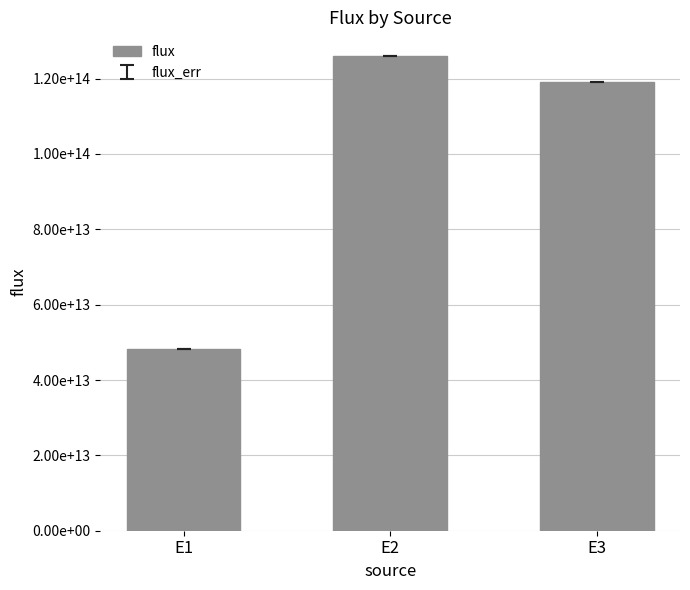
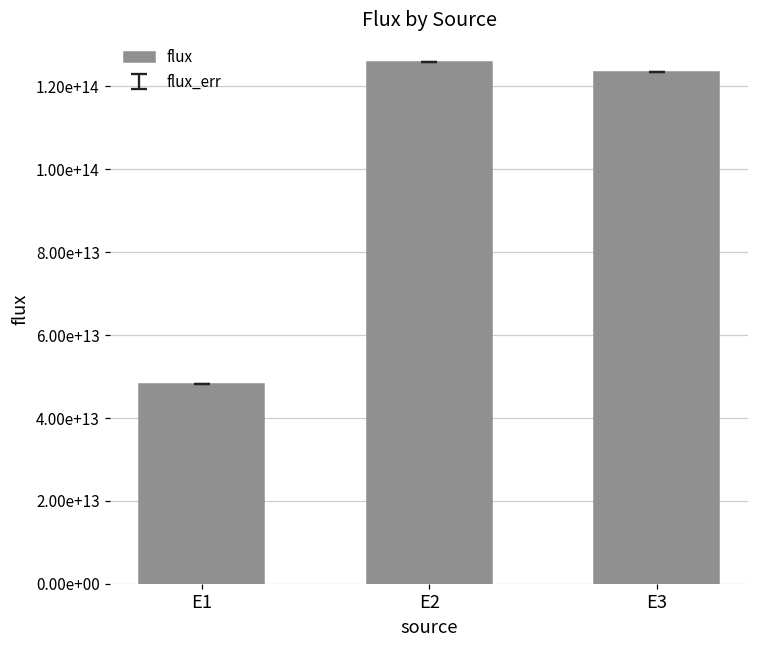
  {
    "E1": 48000000000000,
    "E2": 126000000000000,
-   "E3": 119000000000000
+   "E3": 123000000000000
  }
